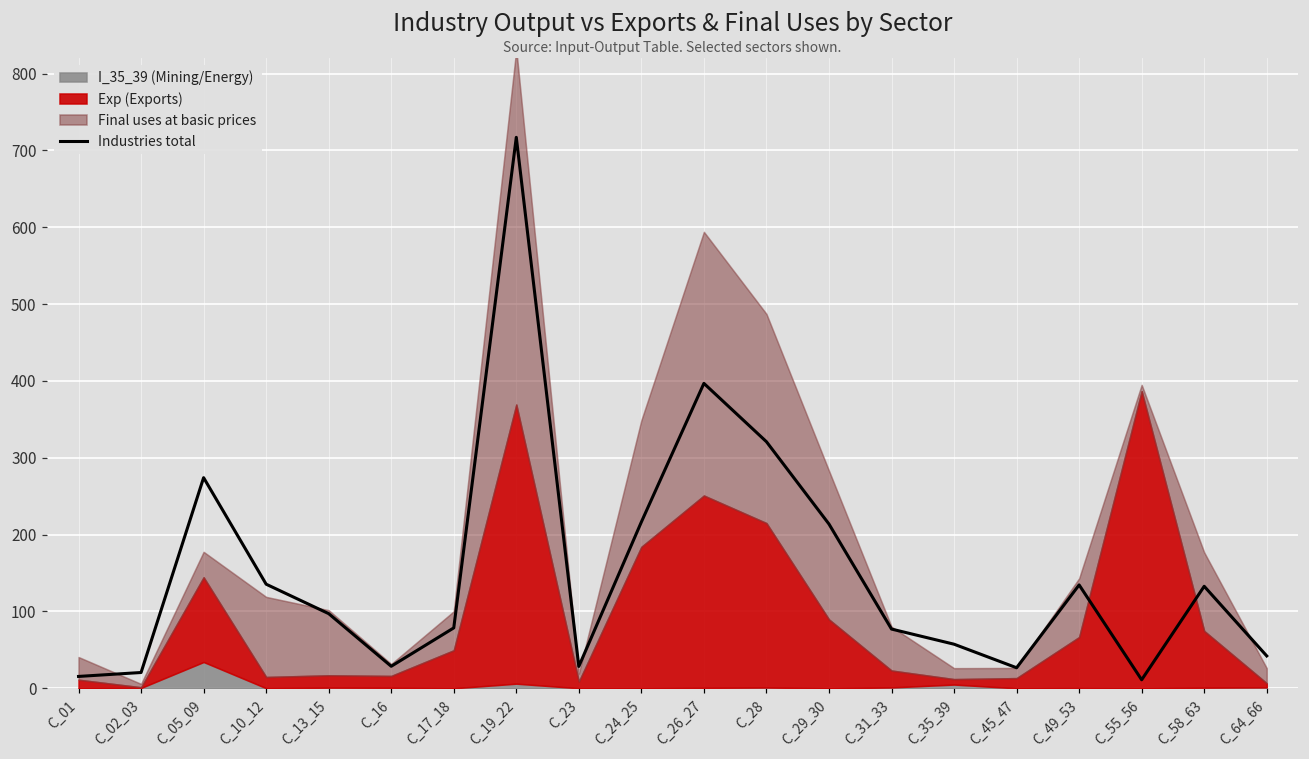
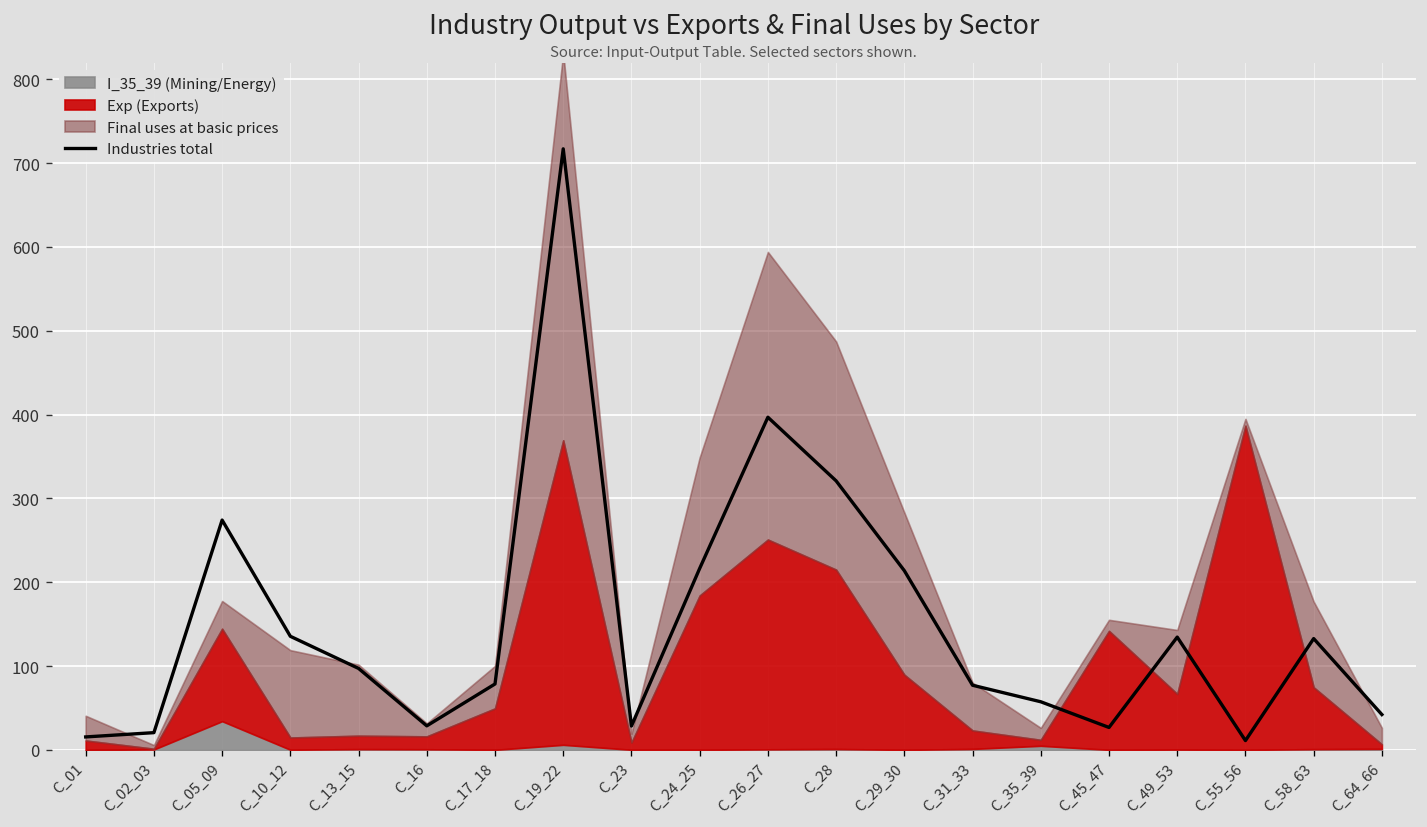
  {
    "Industries total": {
      "C_01": 20,
      "C_02_03": 20,
      "C_05_09": 270,
      "C_10_12": 140,
      "C_13_15": 100,
      "C_17_18": 80,
      "C_19_22": 720,
      "C_23": 30,
      "C_24_25": 220,
      "C_26_27": 400,
      "C_28": 320,
      "C_29_30": 210,
      "C_35_39": 60,
      "C_49_53": 130,
      "C_55_56": 10,
      "C_58_63": 130,
      "C_64_66": 40
    },
    "Exp (Exports)": {
      "C_01": 10,
      "C_05_09": 110,
      "C_10_12": 10,
      "C_13_15": 20,
      "C_16": 20,
      "C_17_18": 50,
      "C_19_22": 360,
      "C_23": 10,
      "C_24_25": 180,
      "C_26_27": 250,
      "C_28": 210,
      "C_29_30": 90,
      "C_31_33": 20,
      "C_35_39": 10,
-     "C_45_47": 10,
+     "C_45_47": 140,
      "C_49_53": 70,
      "C_55_56": 390,
      "C_58_63": 70,
      "C_64_66": 10
    }
  }
